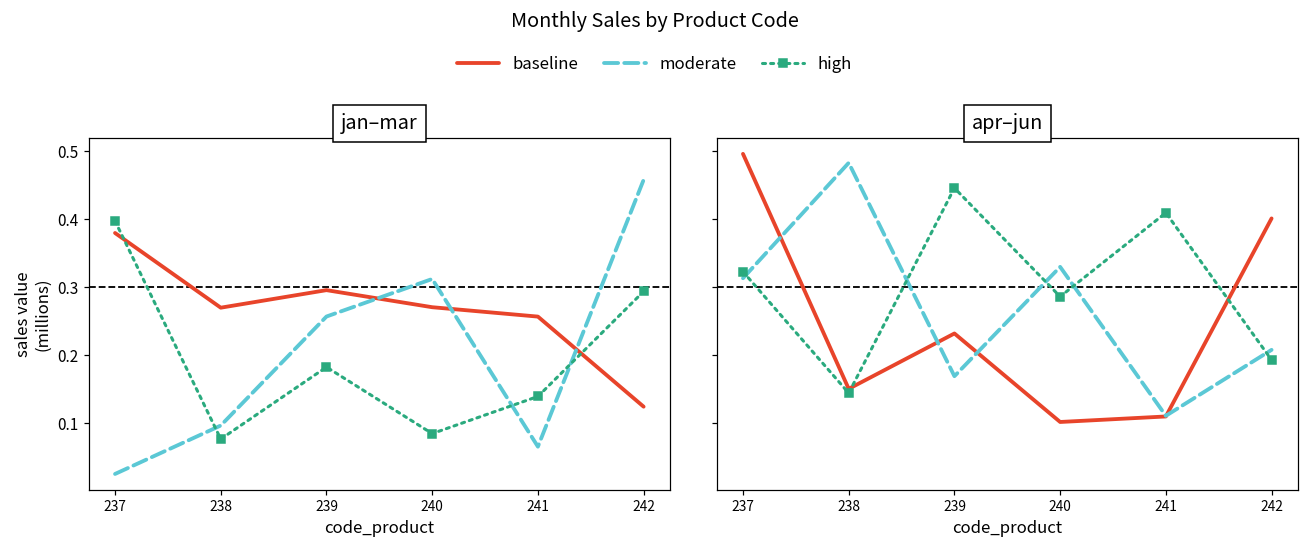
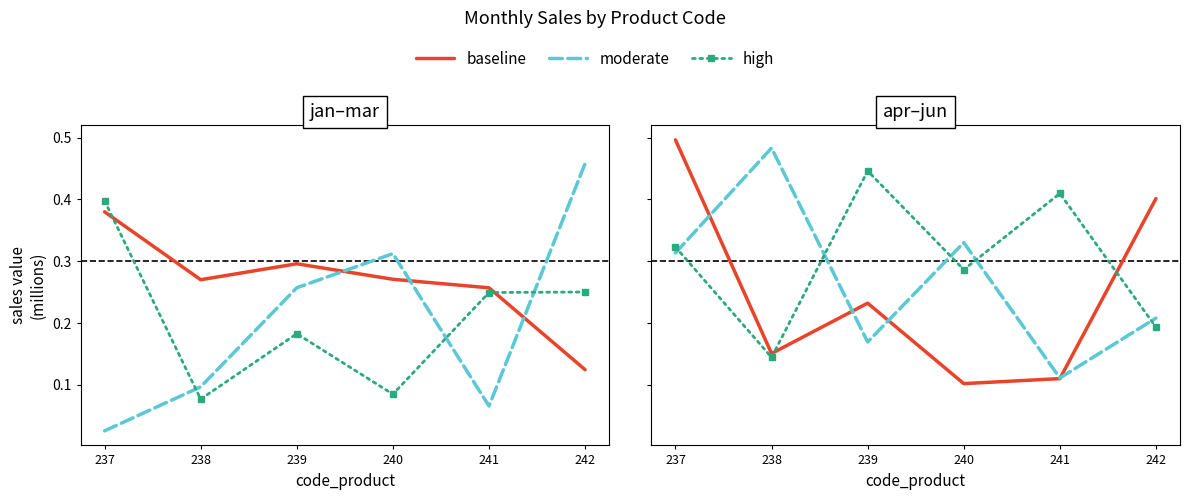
  {
    "jan–mar": {
      "baseline": {
        "237": 0.38,
        "238": 0.27,
        "239": 0.30,
        "240": 0.27,
        "241": 0.26,
        "242": 0.12
      },
      "moderate": {
        "237": 0.03,
        "238": 0.10,
        "239": 0.26,
        "240": 0.31,
        "241": 0.07,
        "242": 0.46
      },
      "high": {
        "237": 0.40,
        "238": 0.08,
        "239": 0.18,
        "240": 0.09,
-       "241": 0.14,
-       "242": 0.29
+       "241": 0.25,
+       "242": 0.25
      }
    }
  }
